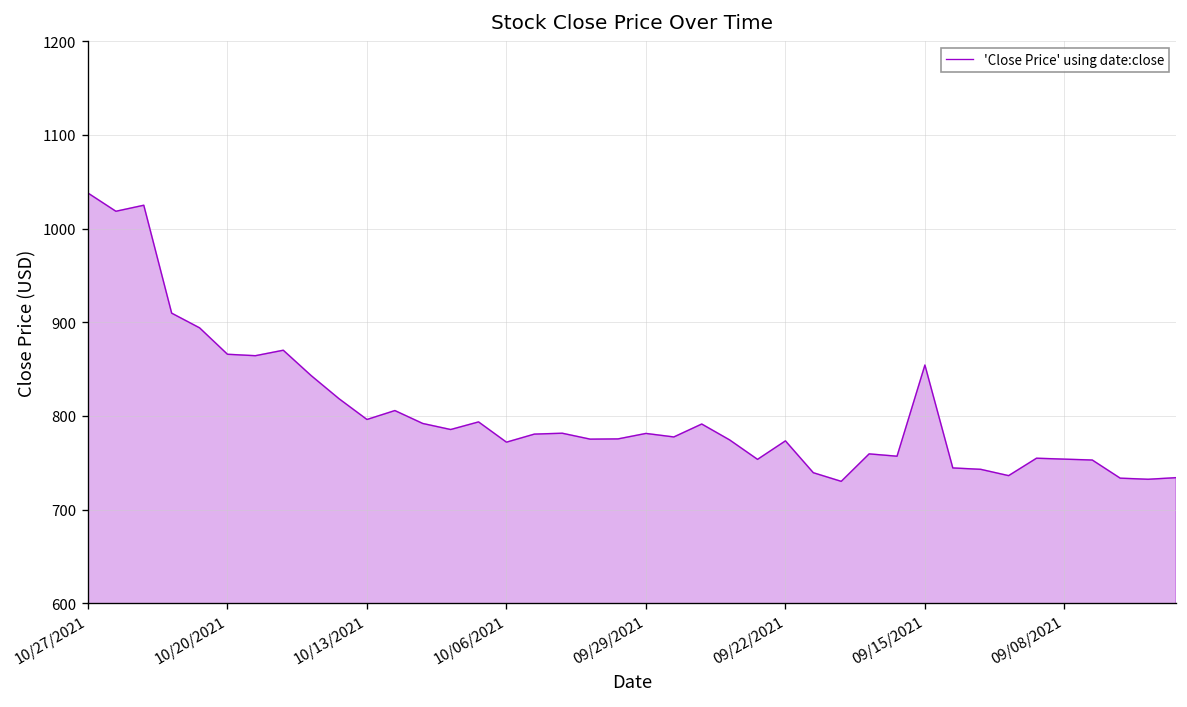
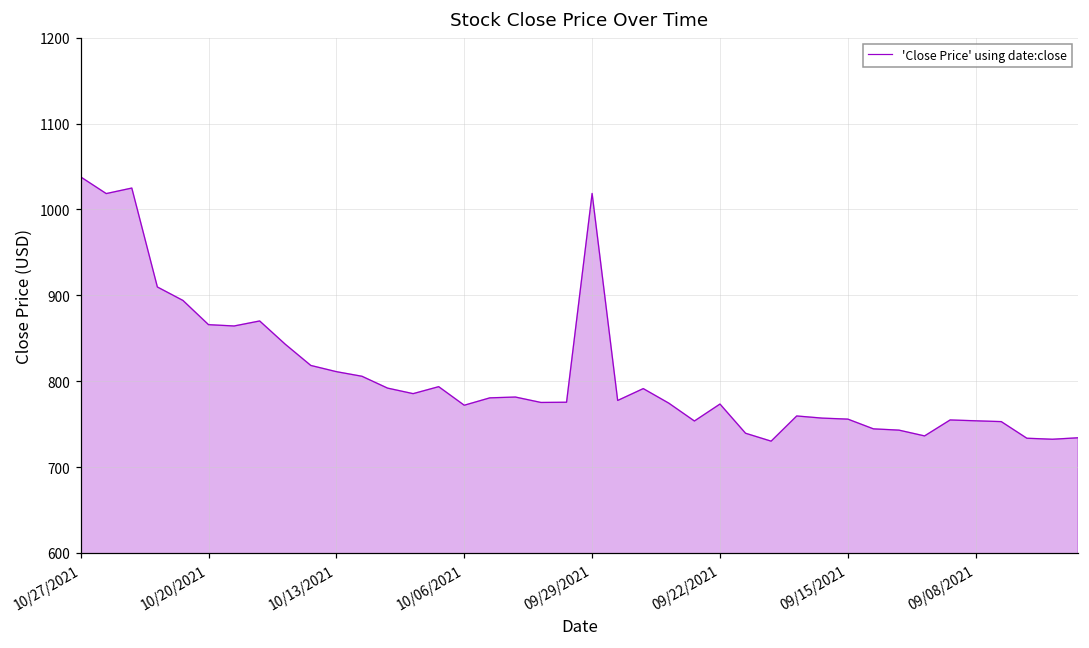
  {
    "10/27/2021": 1040,
    "10/20/2021": 870,
-   "10/13/2021": 800,
+   "10/13/2021": 810,
    "10/06/2021": 770,
-   "09/29/2021": 780,
+   "09/29/2021": 1020,
    "09/22/2021": 770,
-   "09/15/2021": 850,
+   "09/15/2021": 760,
    "09/08/2021": 750
  }
